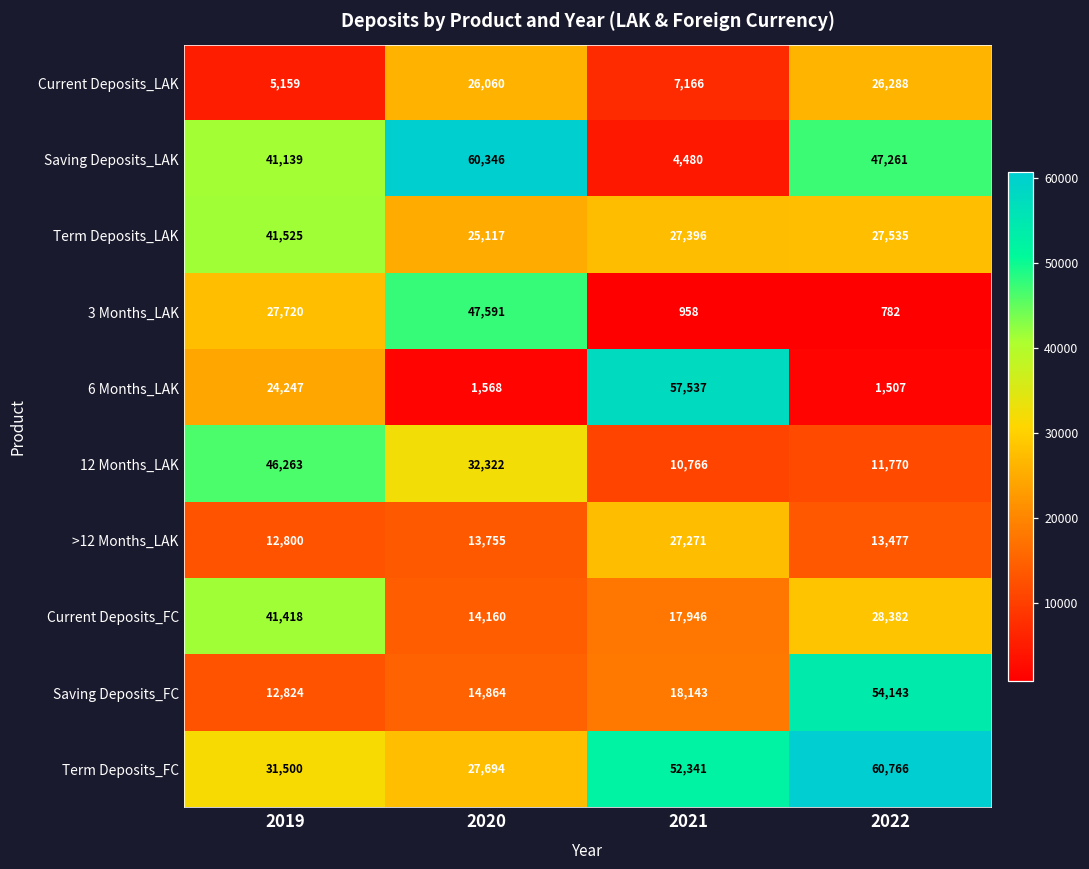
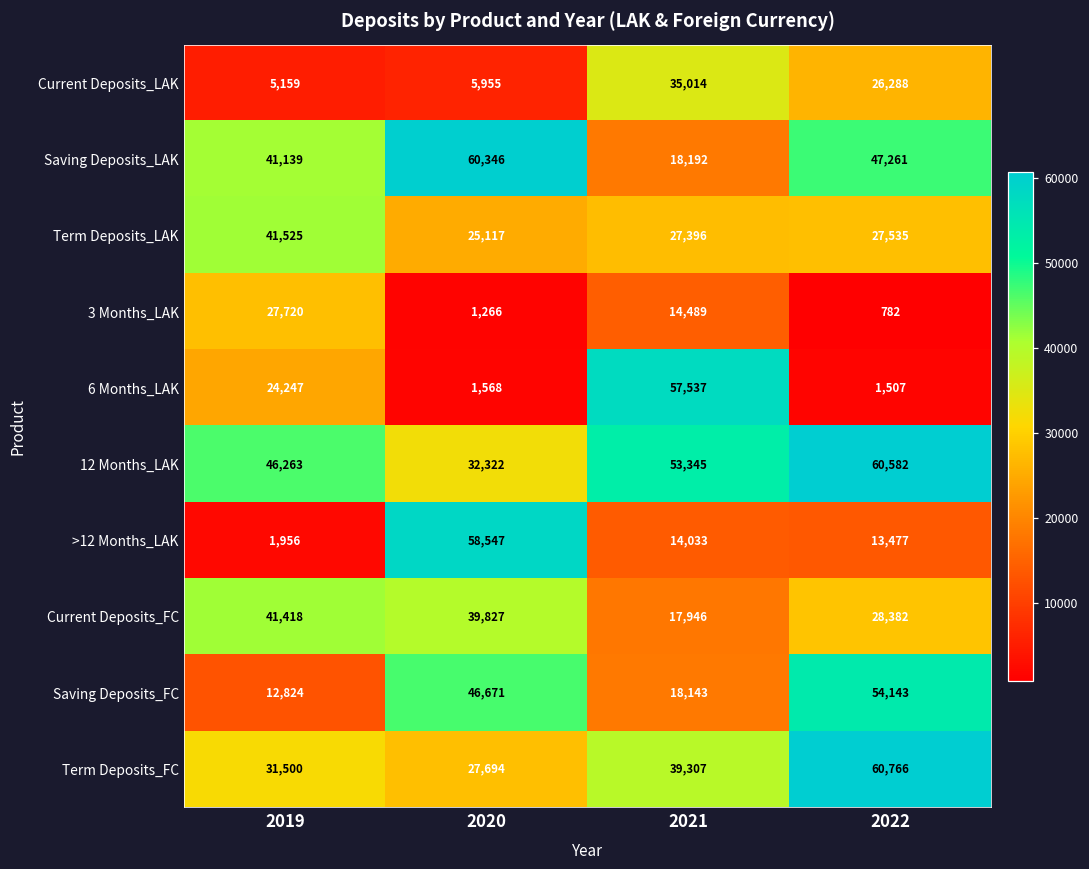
  {
    "Current Deposits_LAK": {
      "2019": "5,159",
-     "2020": "26,060",
-     "2021": "7,166",
+     "2020": "5,955",
+     "2021": "35,014",
      "2022": "26,288"
    },
    "Saving Deposits_LAK": {
      "2019": "41,139",
      "2020": "60,346",
-     "2021": "4,480",
+     "2021": "18,192",
      "2022": "47,261"
    },
    "Term Deposits_LAK": {
      "2019": "41,525",
      "2020": "25,117",
      "2021": "27,396",
      "2022": "27,535"
    },
    "3 Months_LAK": {
      "2019": "27,720",
-     "2020": "47,591",
-     "2021": "958",
+     "2020": "1,266",
+     "2021": "14,489",
      "2022": "782"
    },
    "6 Months_LAK": {
      "2019": "24,247",
      "2020": "1,568",
      "2021": "57,537",
      "2022": "1,507"
    },
    "12 Months_LAK": {
      "2019": "46,263",
      "2020": "32,322",
-     "2021": "10,766",
-     "2022": "11,770"
+     "2021": "53,345",
+     "2022": "60,582"
    },
    ">12 Months_LAK": {
-     "2019": "12,800",
-     "2020": "13,755",
-     "2021": "27,271",
+     "2019": "1,956",
+     "2020": "58,547",
+     "2021": "14,033",
      "2022": "13,477"
    },
    "Current Deposits_FC": {
      "2019": "41,418",
-     "2020": "14,160",
+     "2020": "39,827",
      "2021": "17,946",
      "2022": "28,382"
    },
    "Saving Deposits_FC": {
      "2019": "12,824",
-     "2020": "14,864",
+     "2020": "46,671",
      "2021": "18,143",
      "2022": "54,143"
    },
    "Term Deposits_FC": {
      "2019": "31,500",
      "2020": "27,694",
-     "2021": "52,341",
+     "2021": "39,307",
      "2022": "60,766"
    }
  }
